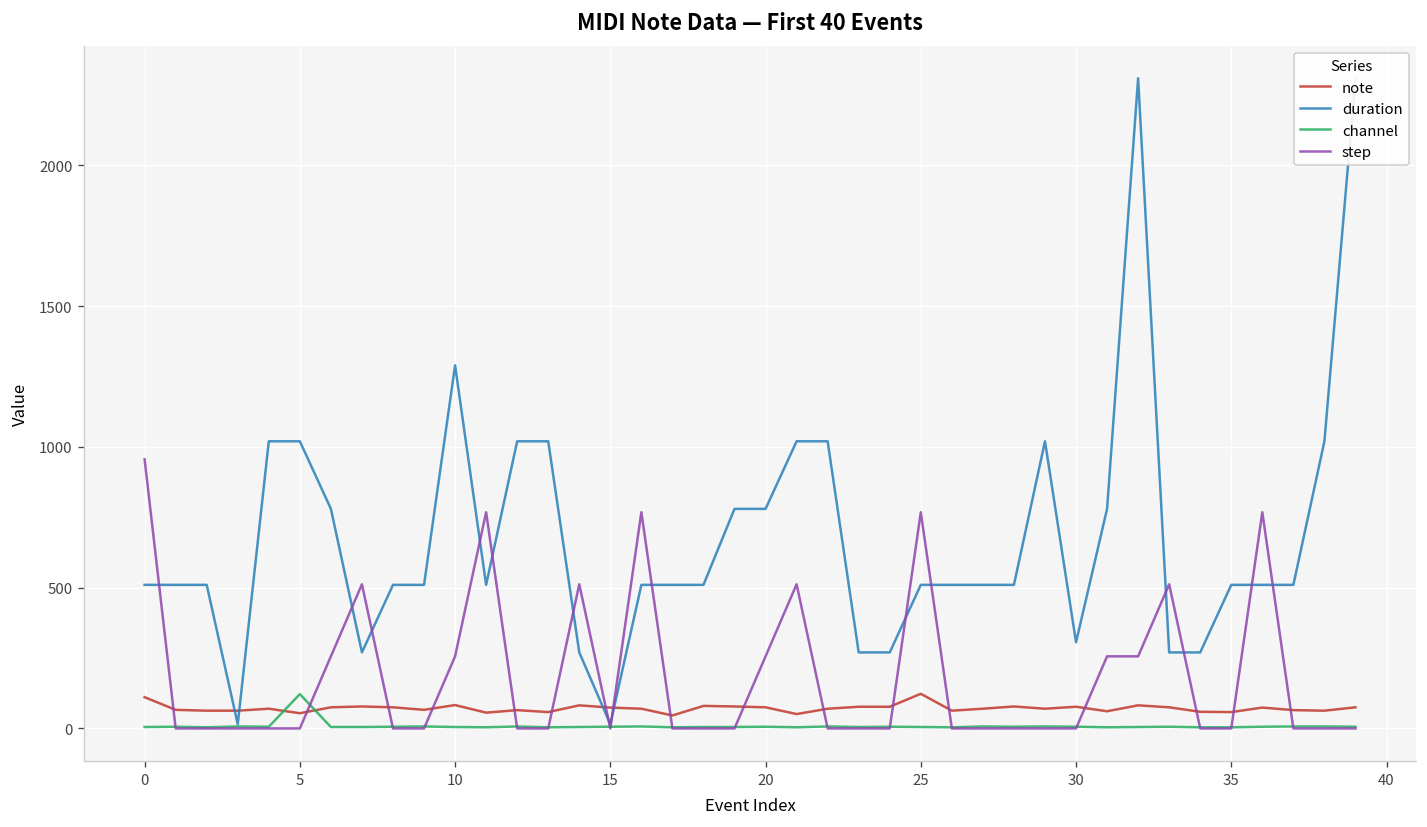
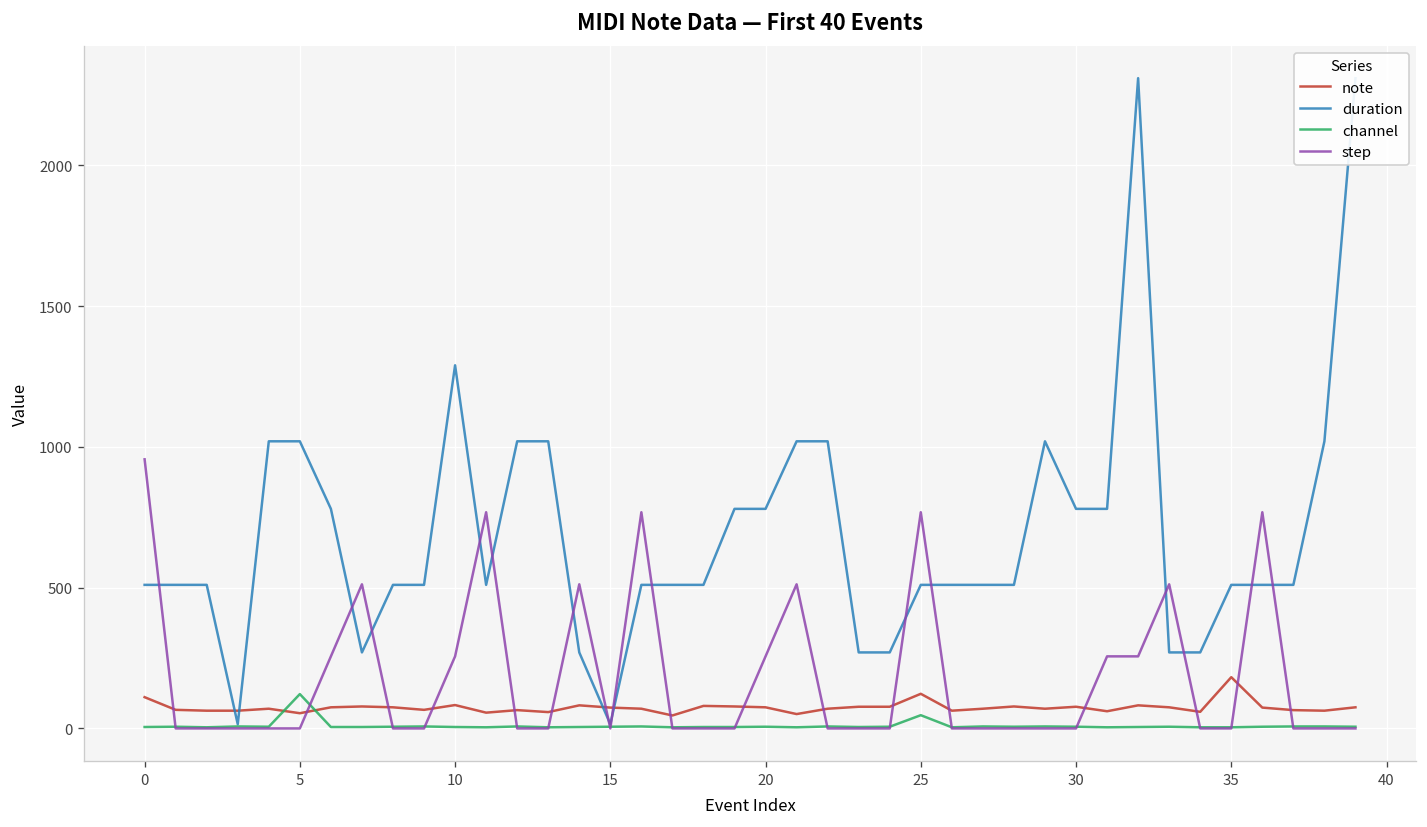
  {
    "note": {
      "0": 110,
      "5": 50,
      "10": 80,
      "15": 70,
      "20": 80,
      "25": 120,
      "30": 80,
-     "35": 60
+     "35": 180
    },
    "duration": {
      "0": 510,
      "5": 1020,
      "10": 1290,
      "20": 780,
      "25": 510,
-     "30": 310,
+     "30": 780,
      "35": 510
    },
    "channel": {
      "0": 10,
      "5": 120,
      "10": 10,
      "20": 10,
-     "25": 10
+     "25": 50
    },
    "step": {
      "0": 960,
      "5": 0,
      "10": 260,
      "20": 260,
      "25": 770
    }
  }
